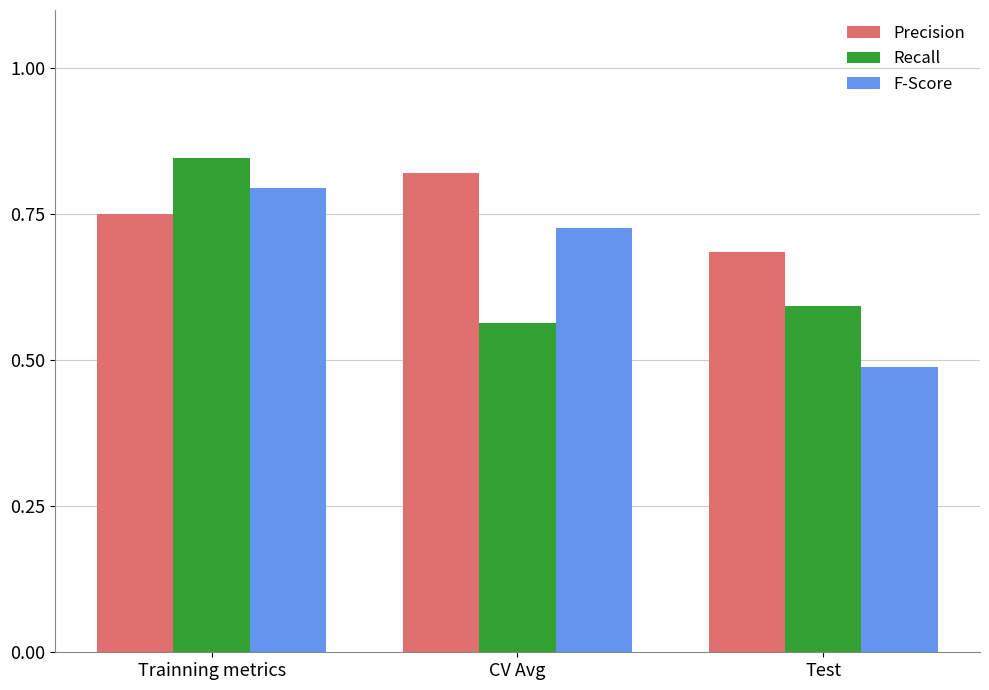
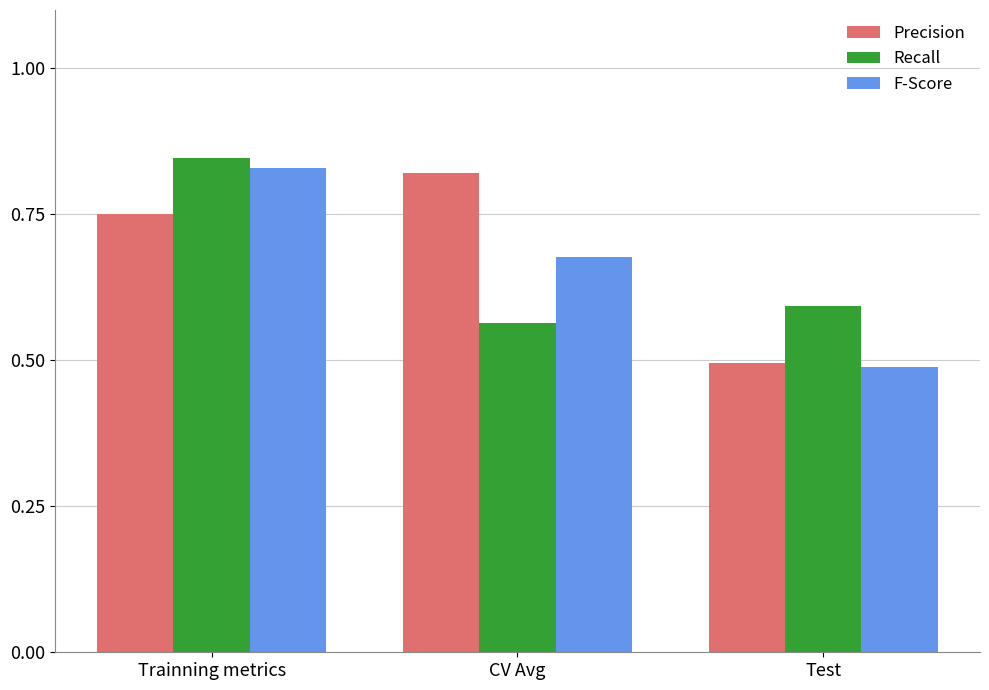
  {
    "Precision": {
      "Trainning metrics": 0.75,
      "CV Avg": 0.82,
-     "Test": 0.68
+     "Test": 0.49
    },
    "Recall": {
      "Trainning metrics": 0.85,
      "CV Avg": 0.56,
      "Test": 0.59
    },
    "F-Score": {
-     "Trainning metrics": 0.80,
-     "CV Avg": 0.73,
+     "Trainning metrics": 0.83,
+     "CV Avg": 0.68,
      "Test": 0.49
    }
  }
